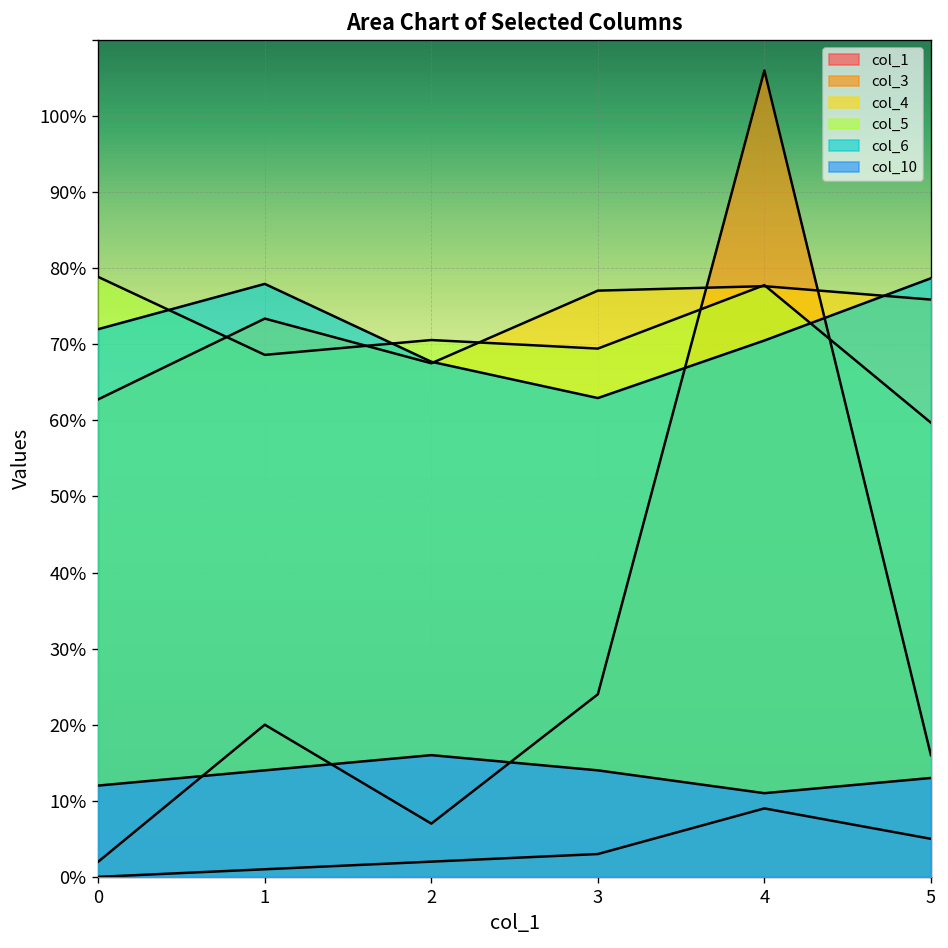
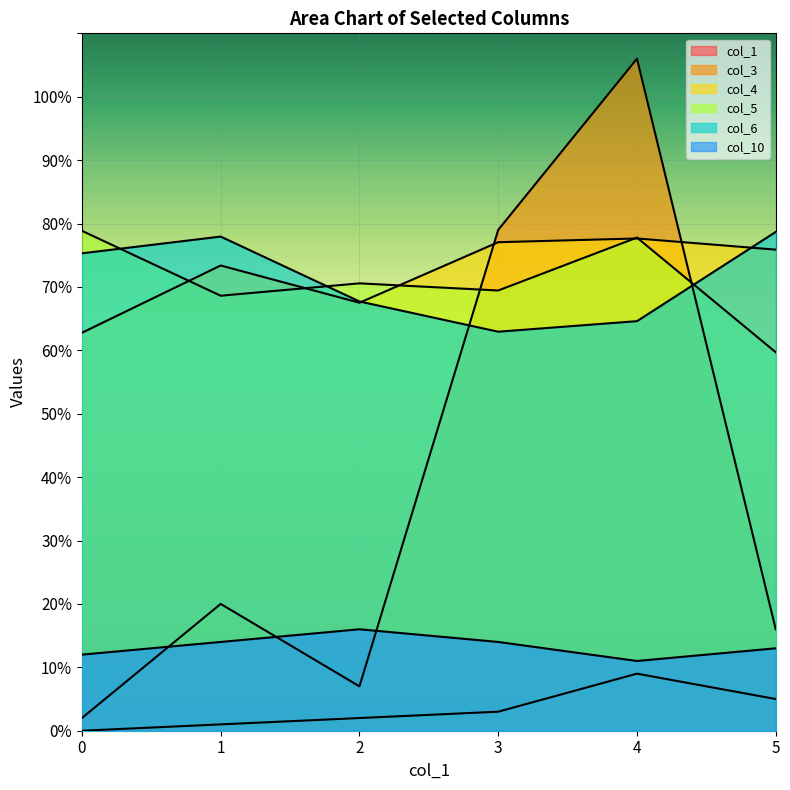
  {
    "col_1": {
      "0": "0%",
      "1": "1%",
      "2": "2%",
      "3": "3%",
      "4": "9%",
      "5": "5%"
    },
    "col_3": {
      "0": "2%",
      "1": "20%",
      "2": "7%",
-     "3": "24%",
+     "3": "79%",
      "4": "106%",
      "5": "16%"
    },
    "col_4": {
      "0": "63%",
      "1": "73%",
      "3": "77%",
      "5": "76%"
    },
    "col_5": {
      "0": "79%",
      "1": "69%",
      "2": "71%",
      "3": "69%",
      "5": "60%"
    },
    "col_6": {
-     "0": "72%",
+     "0": "75%",
      "1": "78%",
      "3": "63%",
-     "4": "70%",
+     "4": "65%",
      "5": "79%"
    },
    "col_10": {
      "0": "12%",
      "1": "14%",
      "2": "16%",
      "3": "14%",
      "4": "11%",
      "5": "13%"
    }
  }
